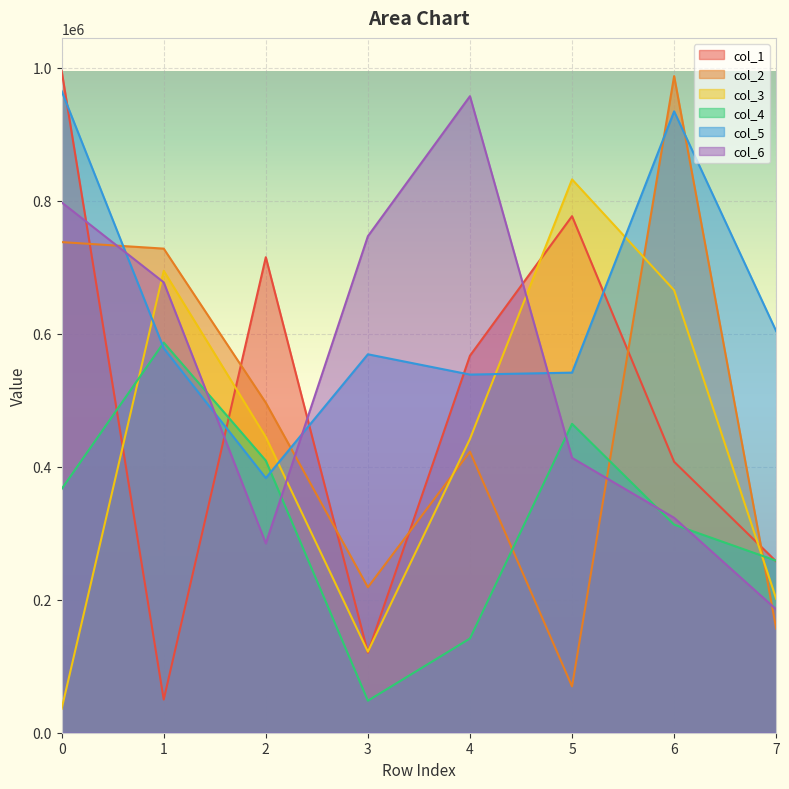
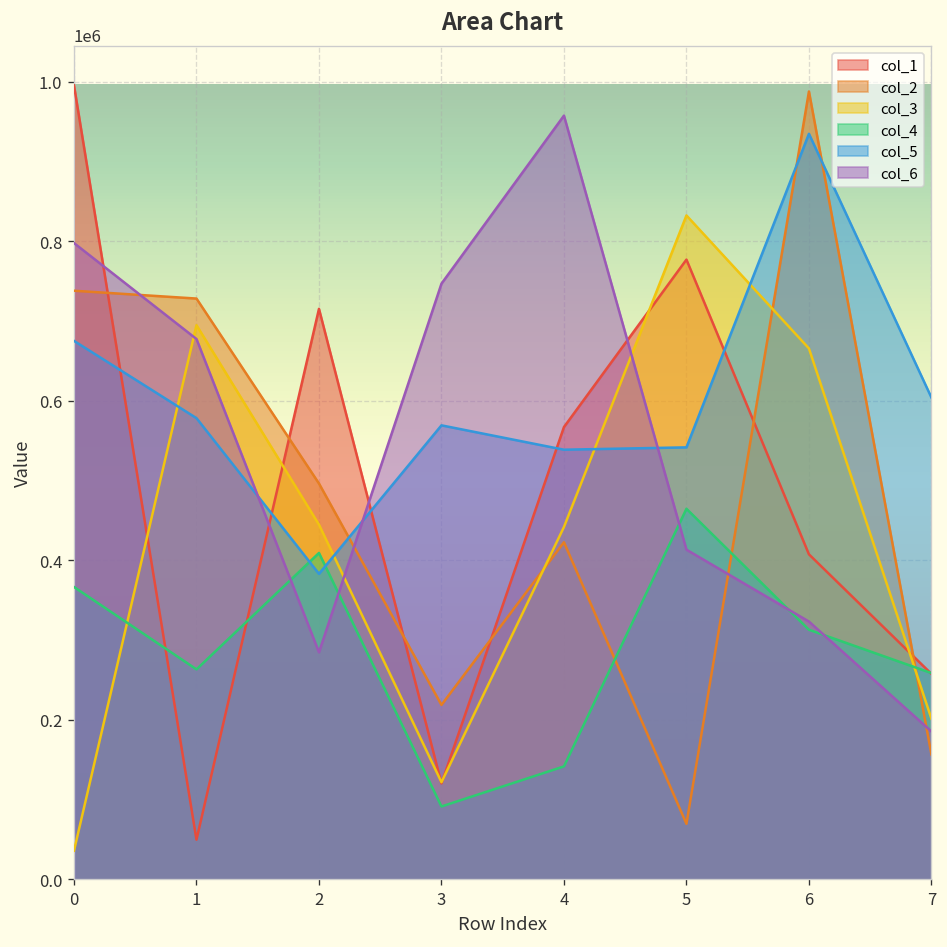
  {
    "col_4": {
      "0": 370000,
-     "1": 590000,
+     "1": 260000,
      "2": 410000,
-     "3": 50000,
+     "3": 90000,
      "4": 140000,
      "5": 460000,
      "6": 310000
    },
    "col_5": {
-     "0": 960000,
+     "0": 670000,
      "1": 580000,
      "2": 380000,
      "3": 570000,
      "4": 540000,
      "5": 540000,
      "6": 930000,
      "7": 600000
    },
    "col_6": {
      "0": 800000,
      "1": 680000,
      "2": 280000,
      "3": 750000,
      "4": 960000,
      "5": 410000,
      "6": 320000,
      "7": 190000
    }
  }
